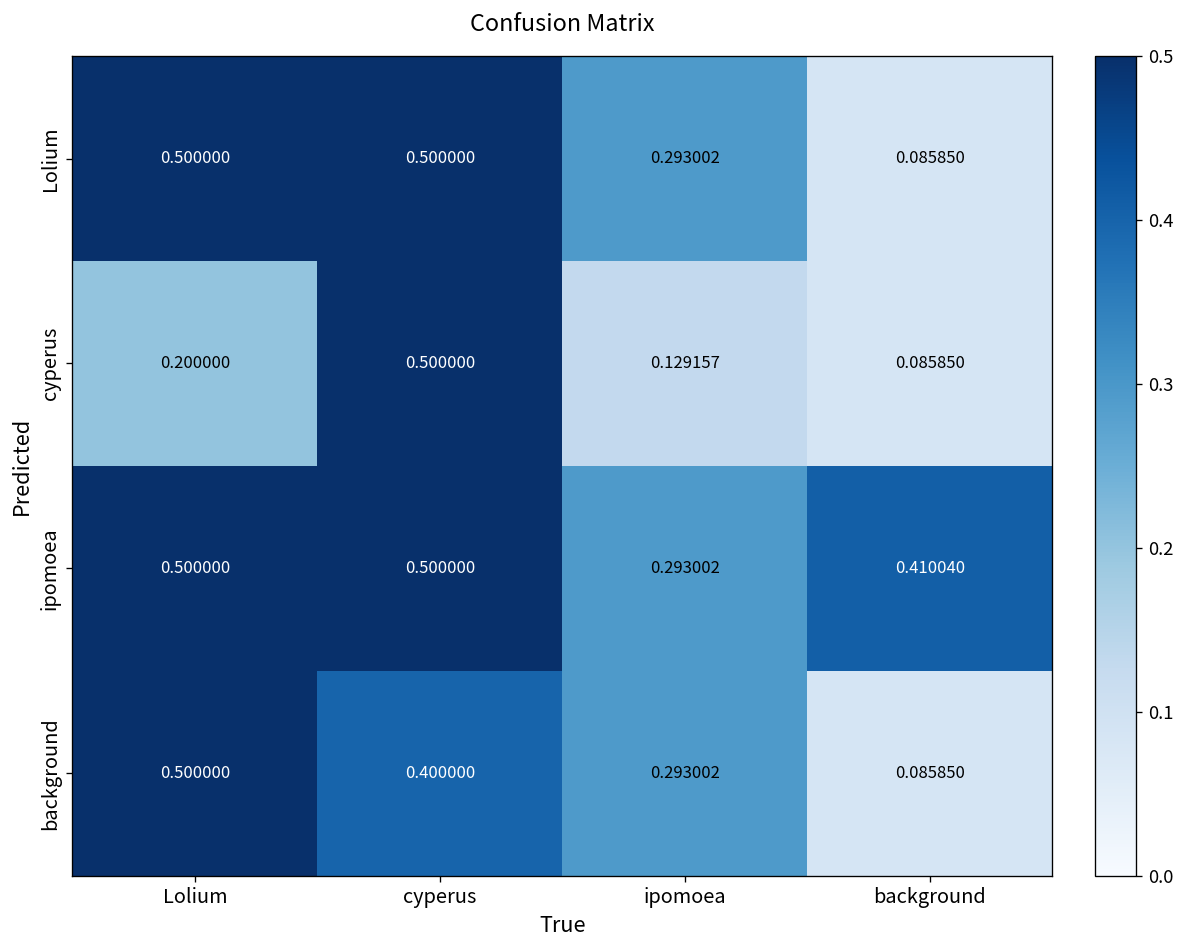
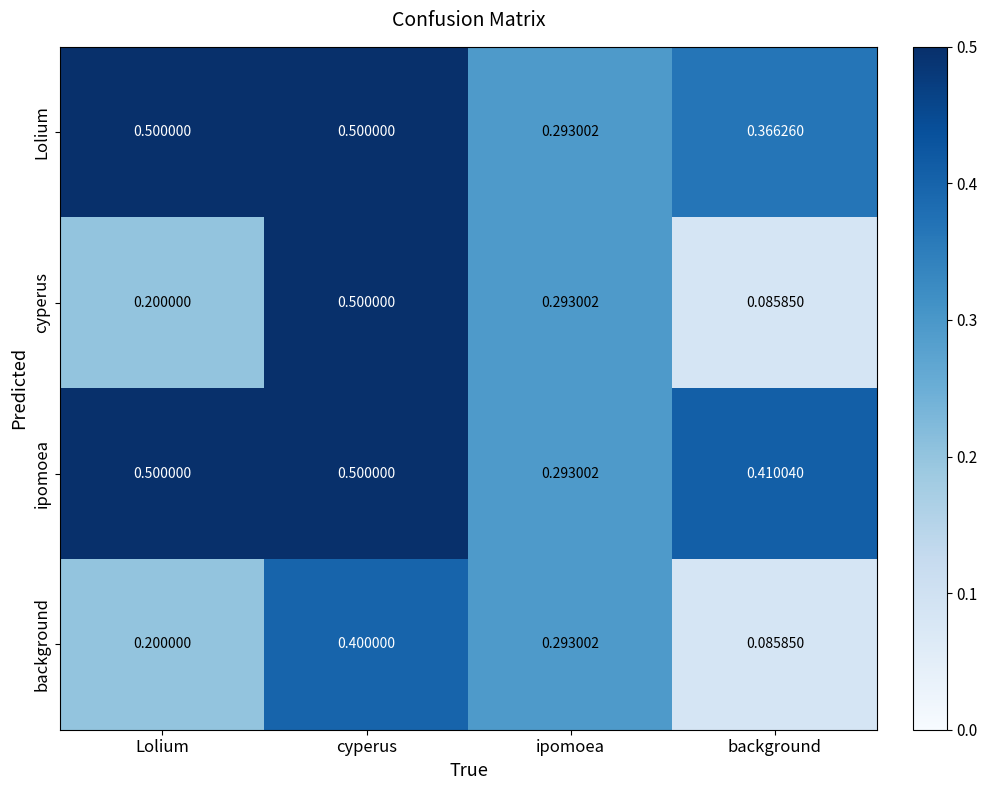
  {
    "Lolium": {
      "Lolium": 0.500000,
      "cyperus": 0.500000,
      "ipomoea": 0.293002,
-     "background": 0.085850
+     "background": 0.366260
    },
    "cyperus": {
      "Lolium": 0.200000,
      "cyperus": 0.500000,
-     "ipomoea": 0.129157,
+     "ipomoea": 0.293002,
      "background": 0.085850
    },
    "ipomoea": {
      "Lolium": 0.500000,
      "cyperus": 0.500000,
      "ipomoea": 0.293002,
      "background": 0.410040
    },
    "background": {
-     "Lolium": 0.500000,
+     "Lolium": 0.200000,
      "cyperus": 0.400000,
      "ipomoea": 0.293002,
      "background": 0.085850
    }
  }
